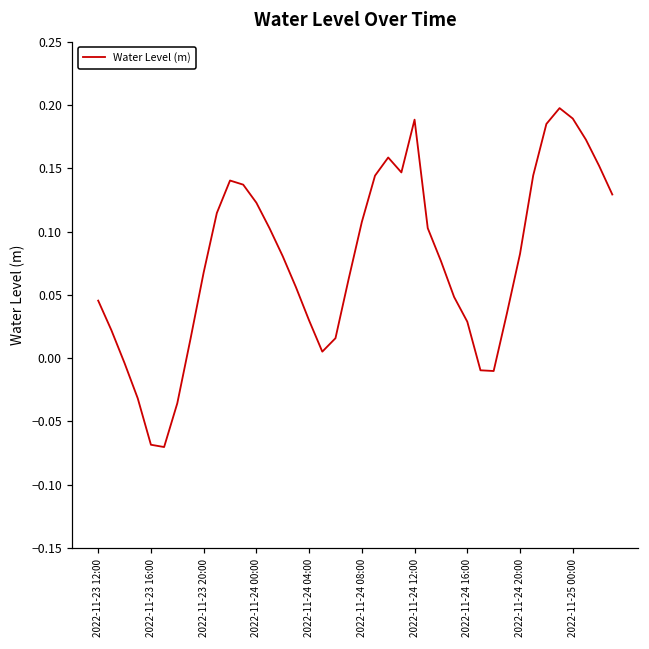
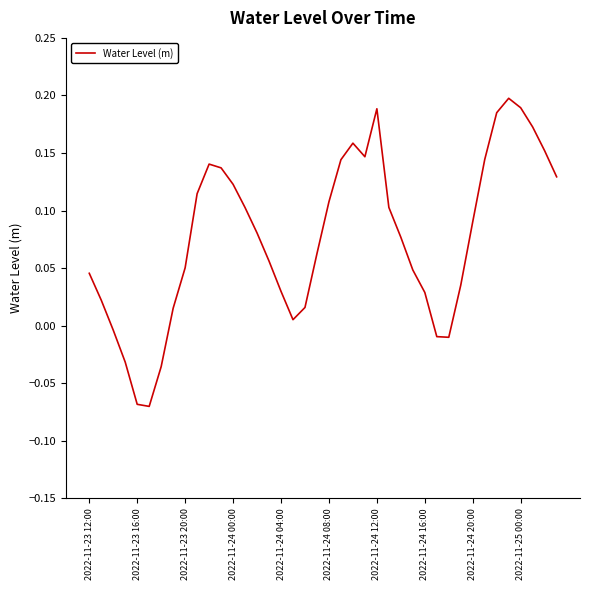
  {
    "2022-11-23 12:00": 0.045,
    "2022-11-23 16:00": -0.068,
-   "2022-11-23 20:00": 0.068,
+   "2022-11-23 20:00": 0.050,
    "2022-11-24 00:00": 0.123,
    "2022-11-24 04:00": 0.030,
    "2022-11-24 08:00": 0.108,
    "2022-11-24 12:00": 0.188,
    "2022-11-24 16:00": 0.029,
-   "2022-11-24 20:00": 0.082,
+   "2022-11-24 20:00": 0.090,
    "2022-11-25 00:00": 0.189
  }
